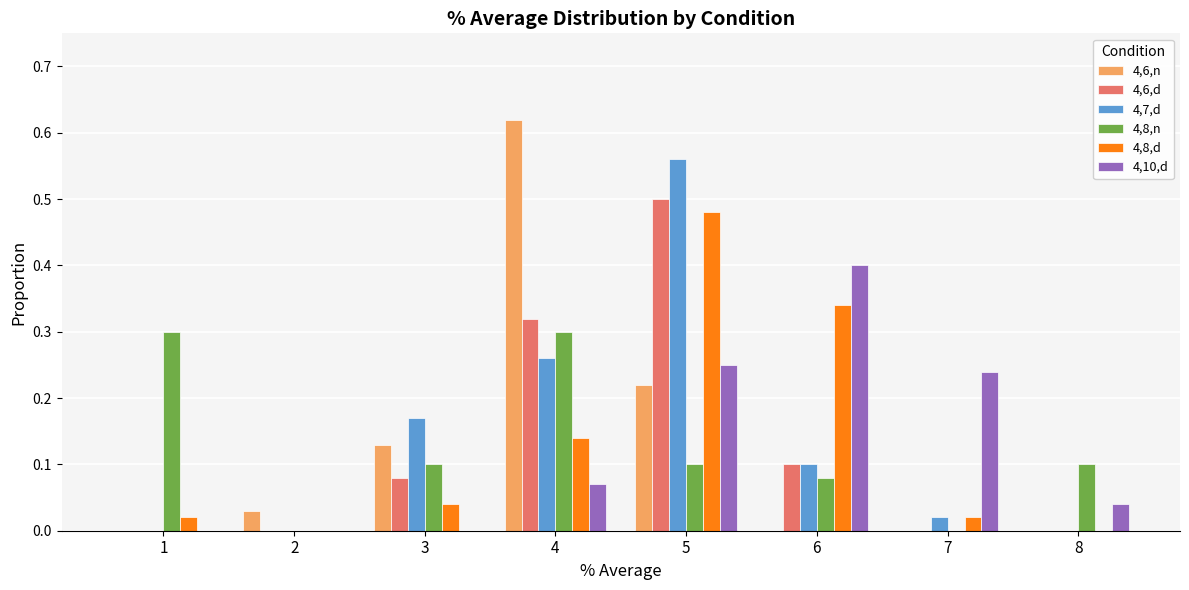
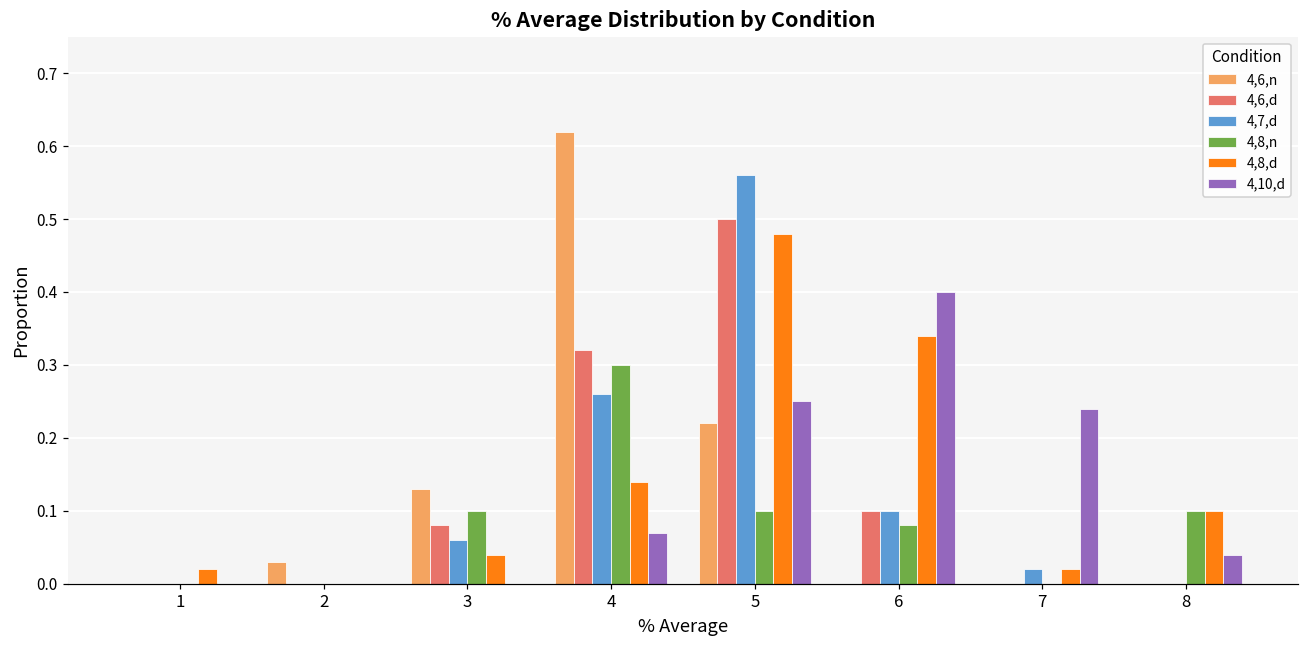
  {
    "4,7,d": {
      "1": 0.00,
      "2": 0.00,
-     "3": 0.17,
+     "3": 0.06,
      "4": 0.26,
      "5": 0.56,
      "6": 0.10,
      "7": 0.02,
      "8": 0.00
    },
    "4,8,n": {
-     "1": 0.3,
+     "1": 0.0,
      "2": 0.0,
      "3": 0.1,
      "4": 0.3,
      "5": 0.1,
      "6": 0.08,
      "7": 0.0,
      "8": 0.1
    },
    "4,8,d": {
      "1": 0.02,
      "2": 0.0,
      "3": 0.04,
      "4": 0.14,
      "5": 0.48,
      "6": 0.34,
      "7": 0.02,
-     "8": 0.0
+     "8": 0.1
    },
    "4,10,d": {
      "1": 0.00,
      "2": 0.00,
      "3": 0.00,
      "4": 0.07,
      "5": 0.25,
      "6": 0.40,
      "7": 0.24,
      "8": 0.04
    }
  }
